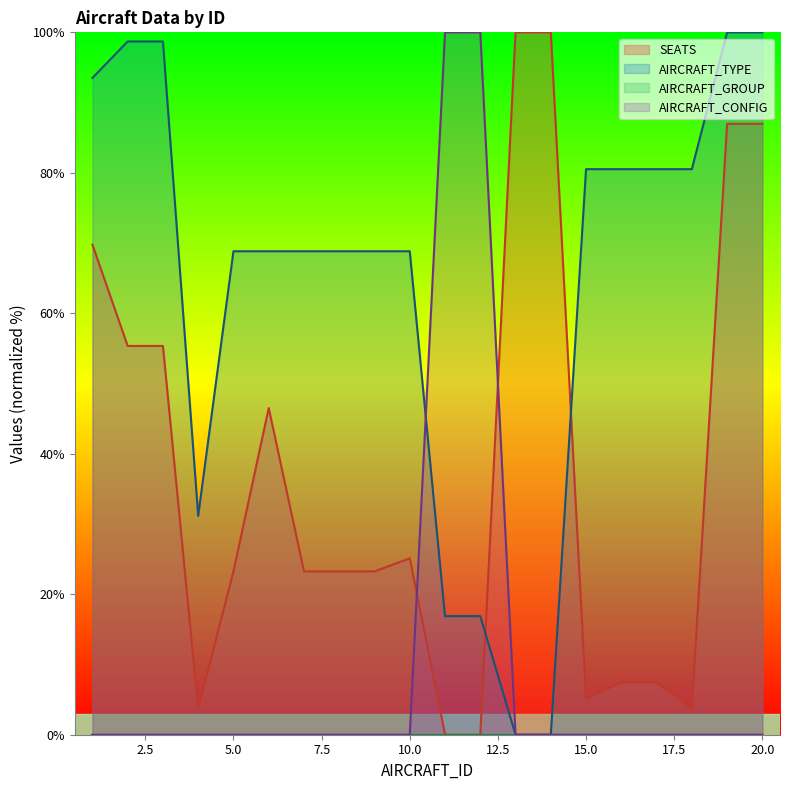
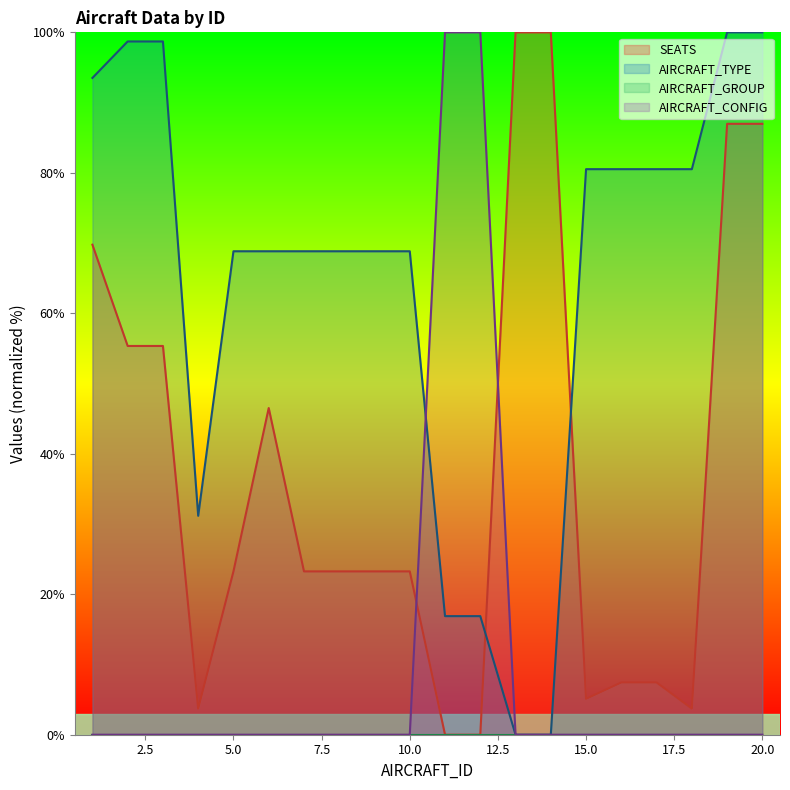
  {
    "SEATS": {
      "5.0": "23%",
-     "10.0": "25%",
+     "10.0": "23%",
      "15.0": "5%",
      "20.0": "87%"
    }
  }
